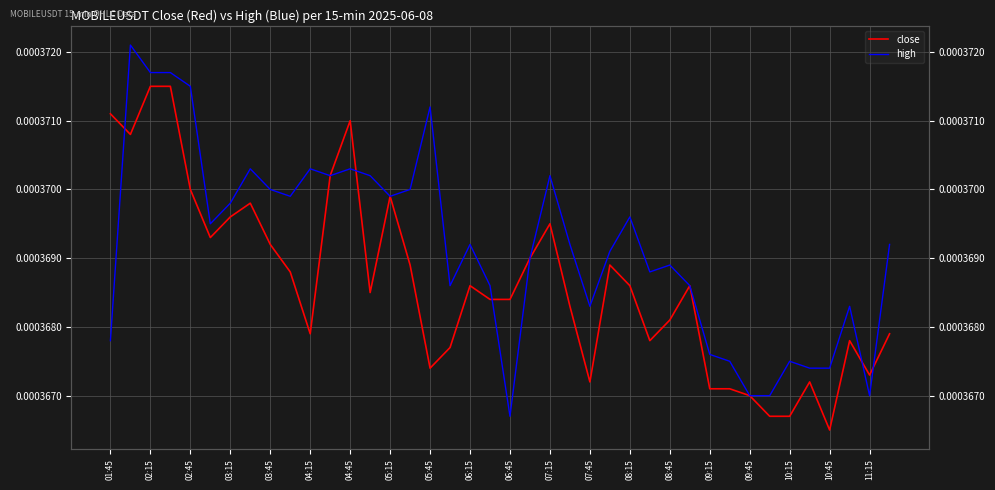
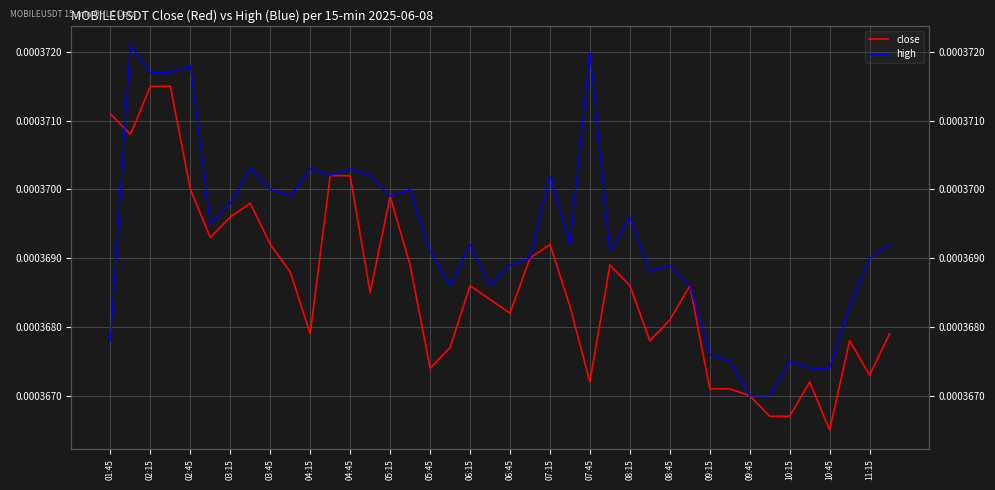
  {
    "close": {
      "01:45": 0.0003711,
      "02:15": 0.0003715,
      "02:45": 0.0003700,
      "03:15": 0.0003696,
      "03:45": 0.0003692,
      "04:15": 0.0003679,
-     "04:45": 0.0003710,
+     "04:45": 0.0003702,
      "05:45": 0.0003674,
      "06:15": 0.0003686,
-     "06:45": 0.0003684,
-     "07:15": 0.0003695,
+     "06:45": 0.0003682,
+     "07:15": 0.0003692,
      "07:45": 0.0003672,
      "08:15": 0.0003686,
      "08:45": 0.0003681,
      "09:15": 0.0003671,
      "10:15": 0.0003667,
      "10:45": 0.0003665,
      "11:15": 0.0003673
    },
    "high": {
      "01:45": 0.0003678,
      "02:15": 0.0003717,
-     "02:45": 0.0003715,
+     "02:45": 0.0003718,
      "03:15": 0.0003698,
      "03:45": 0.0003700,
      "04:15": 0.0003703,
      "04:45": 0.0003703,
-     "05:45": 0.0003712,
+     "05:45": 0.0003691,
      "06:15": 0.0003692,
-     "06:45": 0.0003667,
+     "06:45": 0.0003689,
      "07:15": 0.0003702,
-     "07:45": 0.0003683,
+     "07:45": 0.0003720,
      "08:15": 0.0003696,
      "08:45": 0.0003689,
      "09:15": 0.0003676,
      "10:15": 0.0003675,
      "10:45": 0.0003674,
-     "11:15": 0.000367
+     "11:15": 0.000369
    }
  }
